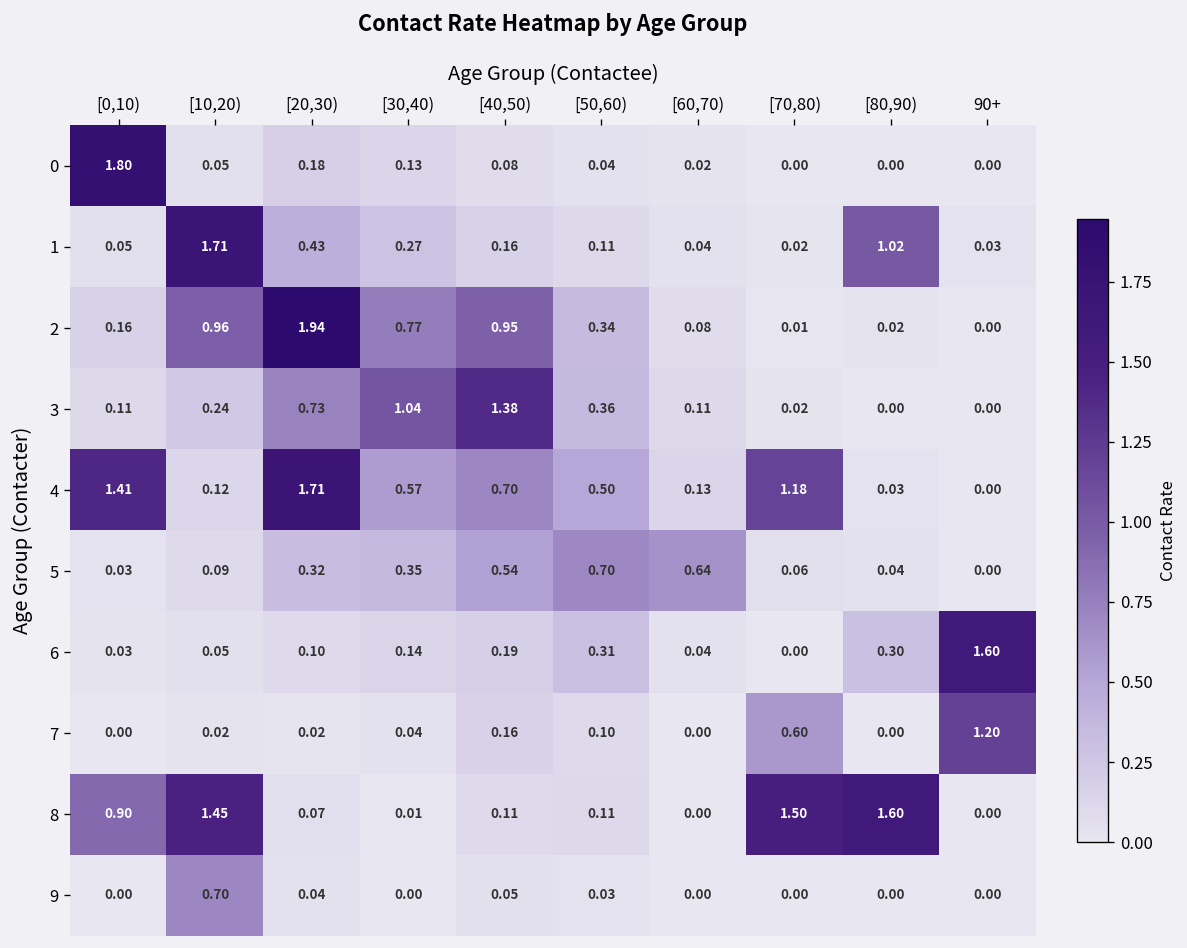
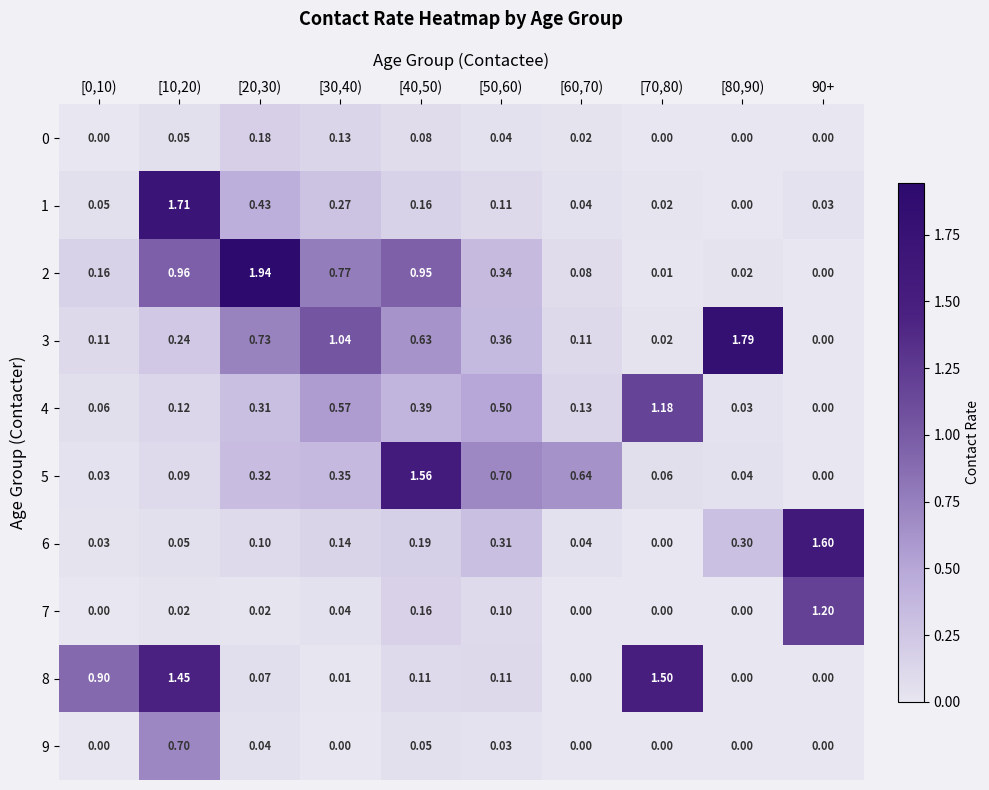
  {
    "0": {
-     "[0,10)": 1.80,
+     "[0,10)": 0.00,
      "[10,20)": 0.05,
      "[20,30)": 0.18,
      "[30,40)": 0.13,
      "[40,50)": 0.08,
      "[50,60)": 0.04,
      "[60,70)": 0.02,
      "[70,80)": 0.00,
      "[80,90)": 0.00,
      "90+": 0.00
    },
    "1": {
      "[0,10)": 0.05,
      "[10,20)": 1.71,
      "[20,30)": 0.43,
      "[30,40)": 0.27,
      "[40,50)": 0.16,
      "[50,60)": 0.11,
      "[60,70)": 0.04,
      "[70,80)": 0.02,
-     "[80,90)": 1.02,
+     "[80,90)": 0.00,
      "90+": 0.03
    },
    "2": {
      "[0,10)": 0.16,
      "[10,20)": 0.96,
      "[20,30)": 1.94,
      "[30,40)": 0.77,
      "[40,50)": 0.95,
      "[50,60)": 0.34,
      "[60,70)": 0.08,
      "[70,80)": 0.01,
      "[80,90)": 0.02,
      "90+": 0.00
    },
    "3": {
      "[0,10)": 0.11,
      "[10,20)": 0.24,
      "[20,30)": 0.73,
      "[30,40)": 1.04,
-     "[40,50)": 1.38,
+     "[40,50)": 0.63,
      "[50,60)": 0.36,
      "[60,70)": 0.11,
      "[70,80)": 0.02,
-     "[80,90)": 0.00,
+     "[80,90)": 1.79,
      "90+": 0.00
    },
    "4": {
-     "[0,10)": 1.41,
+     "[0,10)": 0.06,
      "[10,20)": 0.12,
-     "[20,30)": 1.71,
+     "[20,30)": 0.31,
      "[30,40)": 0.57,
-     "[40,50)": 0.70,
+     "[40,50)": 0.39,
      "[50,60)": 0.50,
      "[60,70)": 0.13,
      "[70,80)": 1.18,
      "[80,90)": 0.03,
      "90+": 0.00
    },
    "5": {
      "[0,10)": 0.03,
      "[10,20)": 0.09,
      "[20,30)": 0.32,
      "[30,40)": 0.35,
-     "[40,50)": 0.54,
+     "[40,50)": 1.56,
      "[50,60)": 0.70,
      "[60,70)": 0.64,
      "[70,80)": 0.06,
      "[80,90)": 0.04,
      "90+": 0.00
    },
    "6": {
      "[0,10)": 0.03,
      "[10,20)": 0.05,
      "[20,30)": 0.10,
      "[30,40)": 0.14,
      "[40,50)": 0.19,
      "[50,60)": 0.31,
      "[60,70)": 0.04,
      "[70,80)": 0.00,
      "[80,90)": 0.30,
      "90+": 1.60
    },
    "7": {
      "[0,10)": 0.00,
      "[10,20)": 0.02,
      "[20,30)": 0.02,
      "[30,40)": 0.04,
      "[40,50)": 0.16,
      "[50,60)": 0.10,
      "[60,70)": 0.00,
-     "[70,80)": 0.60,
+     "[70,80)": 0.00,
      "[80,90)": 0.00,
      "90+": 1.20
    },
    "8": {
      "[0,10)": 0.90,
      "[10,20)": 1.45,
      "[20,30)": 0.07,
      "[30,40)": 0.01,
      "[40,50)": 0.11,
      "[50,60)": 0.11,
      "[60,70)": 0.00,
      "[70,80)": 1.50,
-     "[80,90)": 1.60,
+     "[80,90)": 0.00,
      "90+": 0.00
    },
    "9": {
      "[0,10)": 0.00,
      "[10,20)": 0.70,
      "[20,30)": 0.04,
      "[30,40)": 0.00,
      "[40,50)": 0.05,
      "[50,60)": 0.03,
      "[60,70)": 0.00,
      "[70,80)": 0.00,
      "[80,90)": 0.00,
      "90+": 0.00
    }
  }
